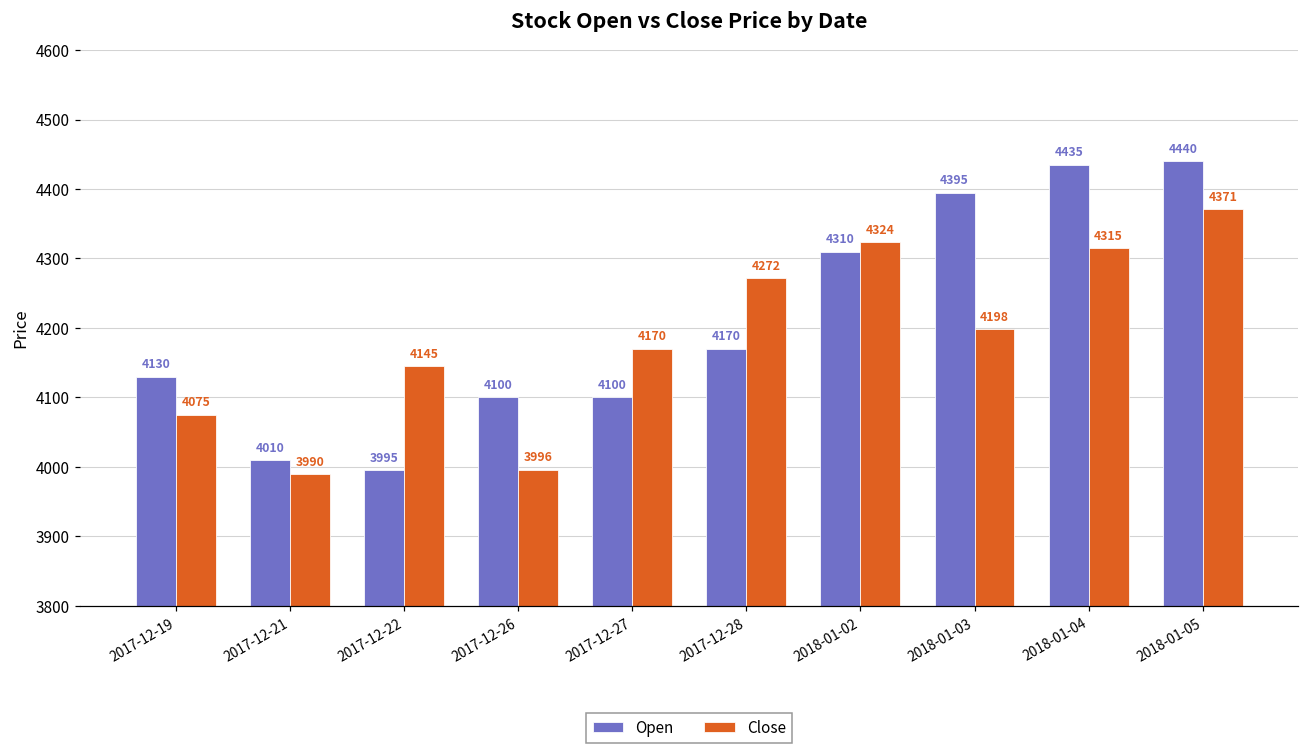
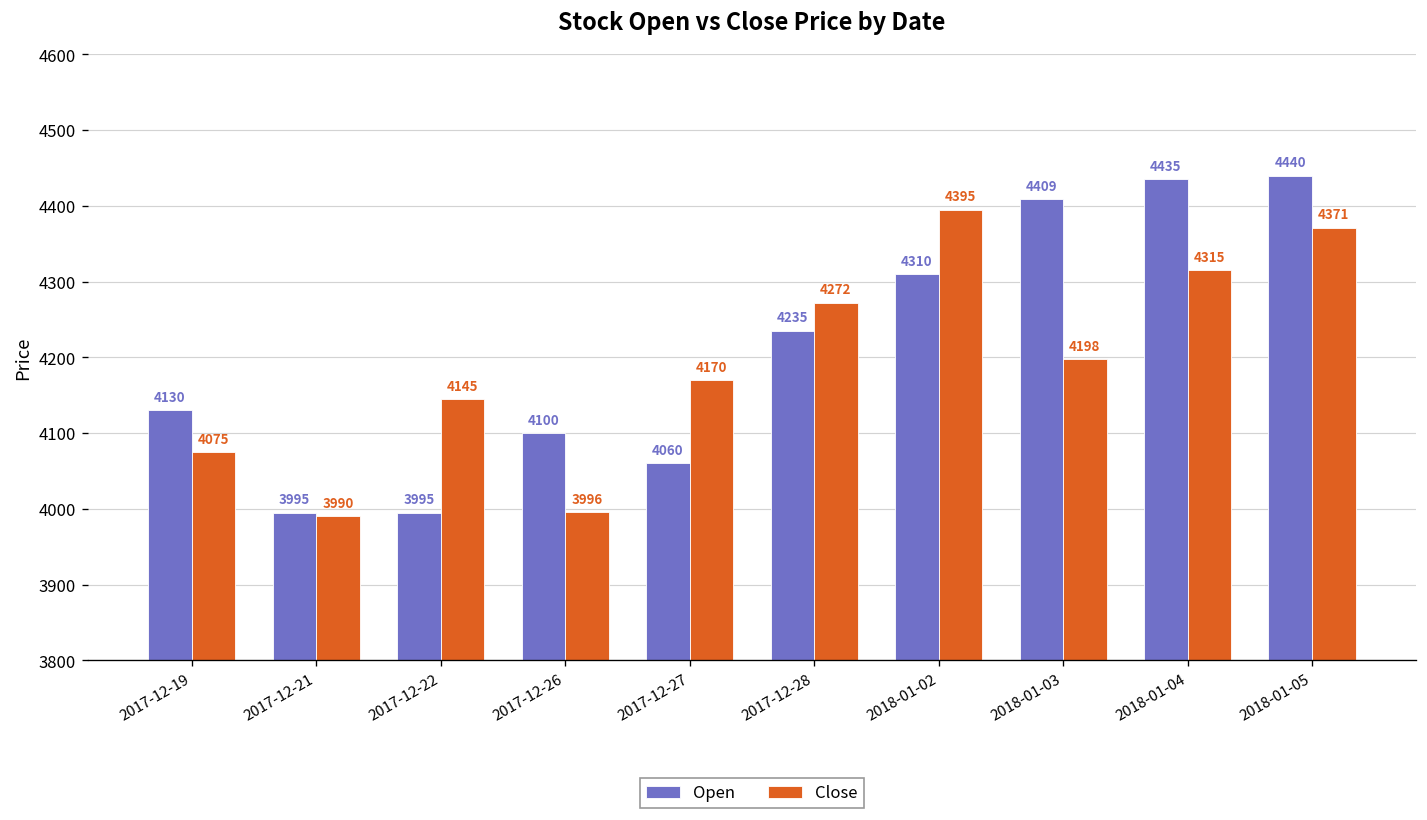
  {
    "Open": {
      "2017-12-19": 4130,
-     "2017-12-21": 4010,
+     "2017-12-21": 3995,
      "2017-12-22": 3995,
      "2017-12-26": 4100,
-     "2017-12-27": 4100,
-     "2017-12-28": 4170,
+     "2017-12-27": 4060,
+     "2017-12-28": 4235,
      "2018-01-02": 4310,
-     "2018-01-03": 4395,
+     "2018-01-03": 4409,
      "2018-01-04": 4435,
      "2018-01-05": 4440
    },
    "Close": {
      "2017-12-19": 4075,
      "2017-12-21": 3990,
      "2017-12-22": 4145,
      "2017-12-26": 3996,
      "2017-12-27": 4170,
      "2017-12-28": 4272,
-     "2018-01-02": 4324,
+     "2018-01-02": 4395,
      "2018-01-03": 4198,
      "2018-01-04": 4315,
      "2018-01-05": 4371
    }
  }
